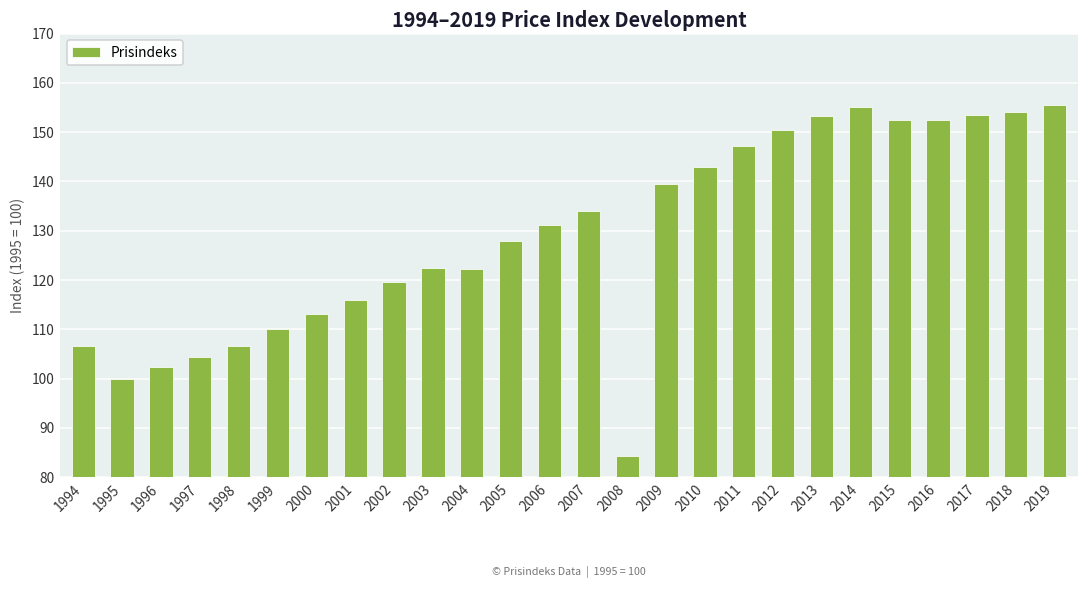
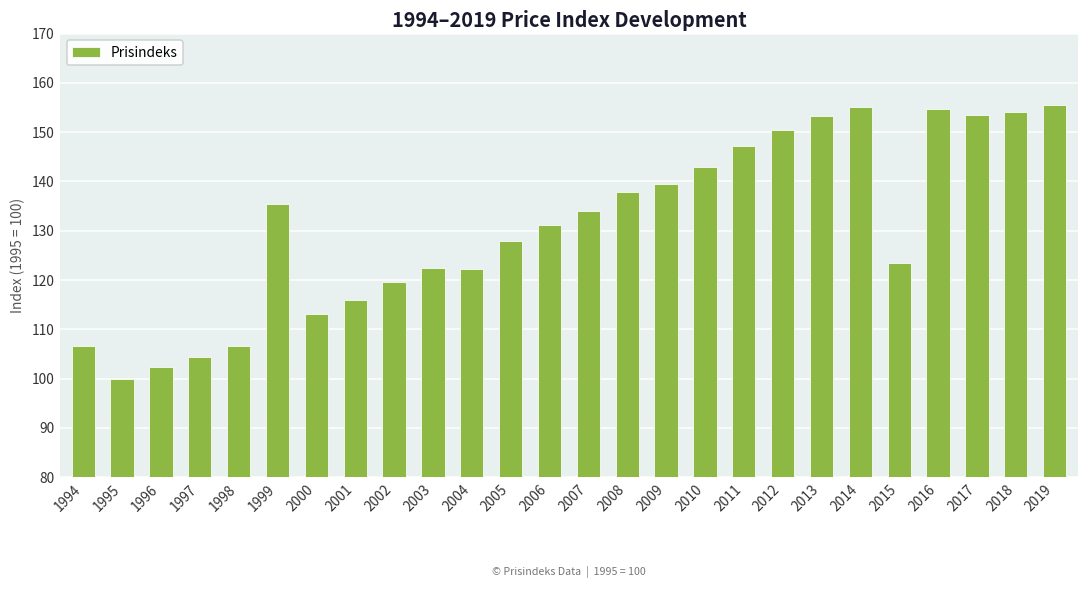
  {
    "1994": 107,
    "1995": 100,
    "1996": 102,
    "1997": 104,
    "1998": 107,
-   "1999": 110,
+   "1999": 135,
    "2000": 113,
    "2001": 116,
    "2002": 120,
    "2003": 123,
    "2004": 122,
    "2005": 128,
    "2006": 131,
    "2007": 134,
-   "2008": 84,
+   "2008": 138,
    "2009": 140,
    "2010": 143,
    "2011": 147,
    "2012": 150,
    "2013": 153,
    "2014": 155,
-   "2015": 152,
-   "2016": 153,
+   "2015": 124,
+   "2016": 155,
    "2017": 153,
    "2018": 154,
    "2019": 156
  }
